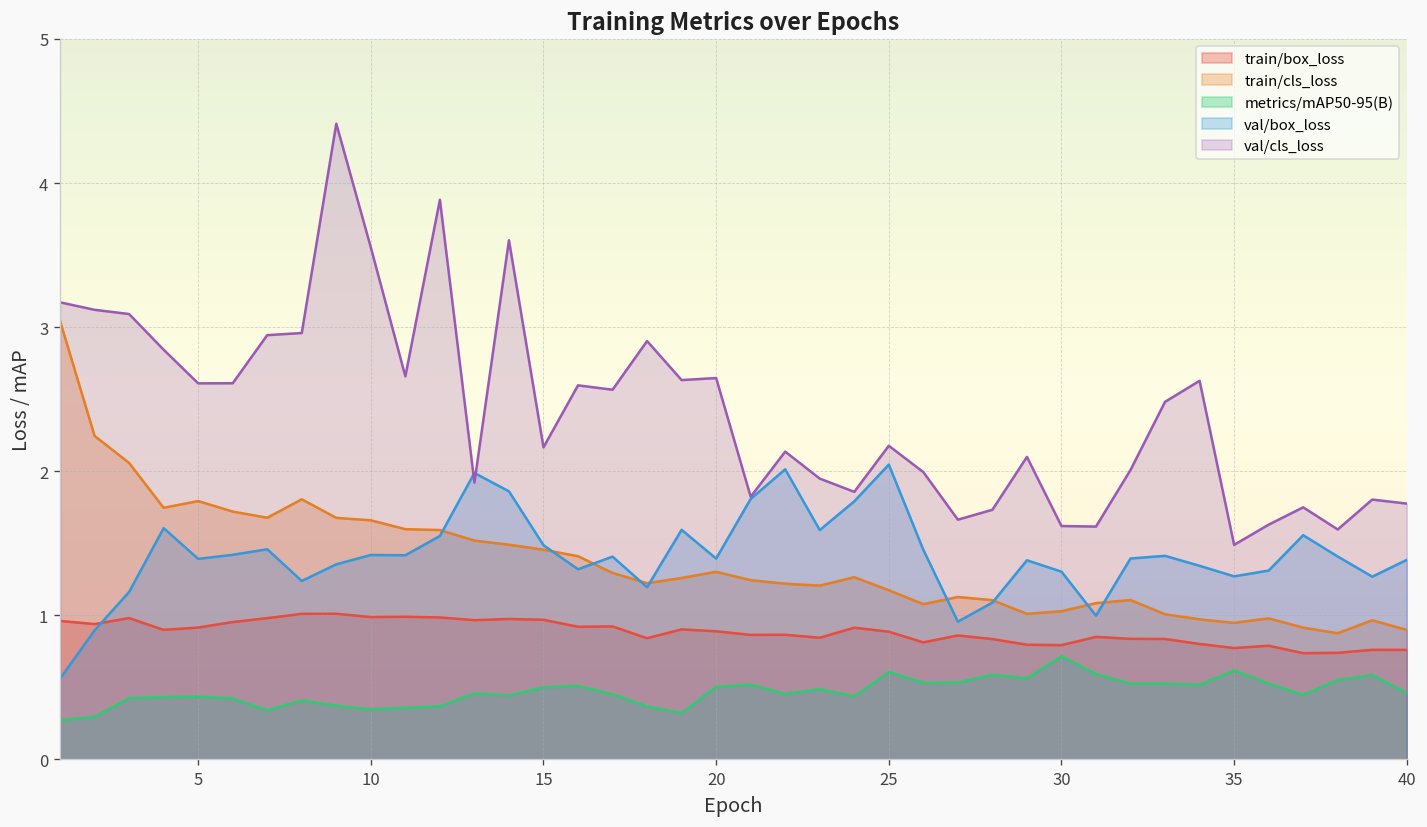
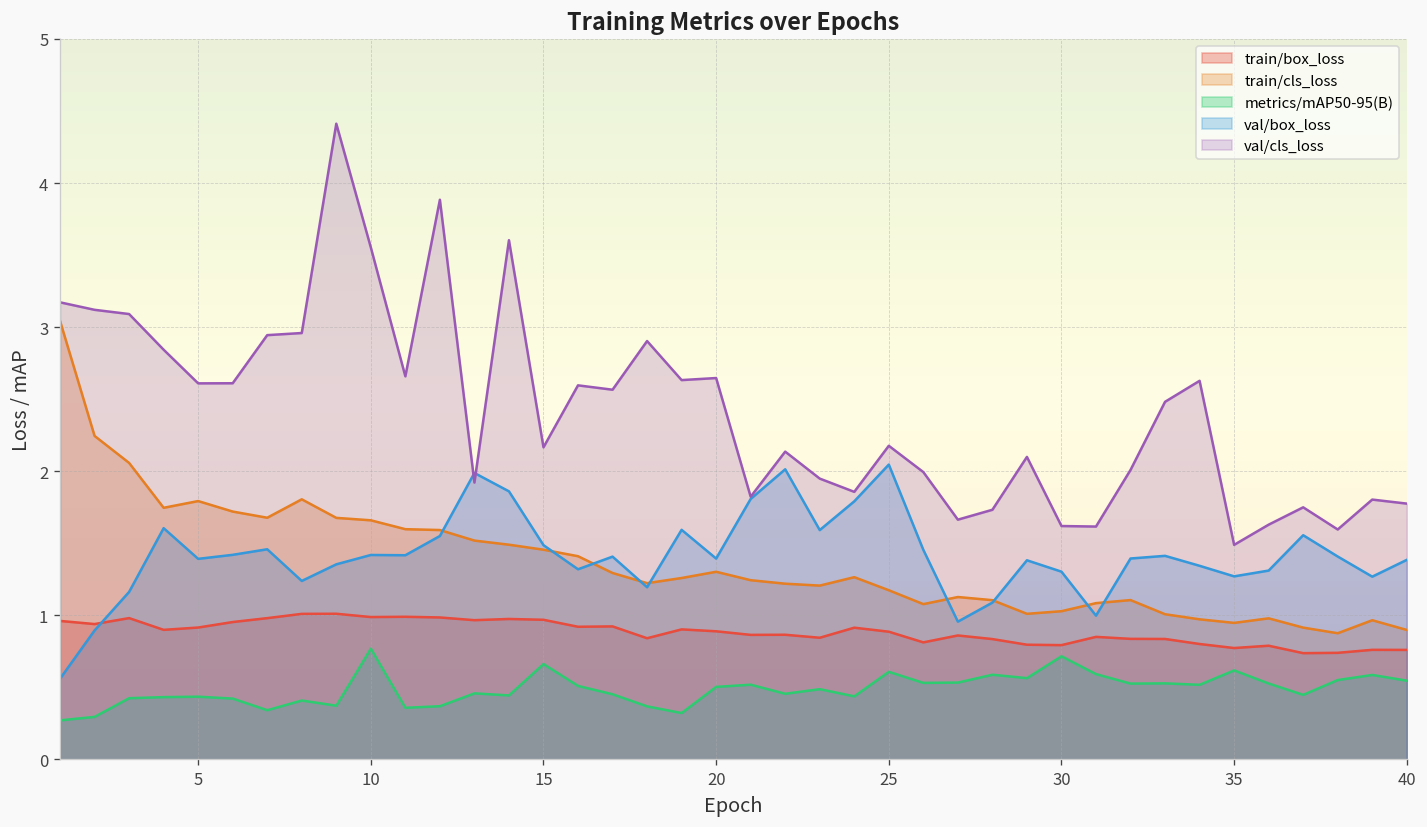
  {
    "metrics/mAP50-95(B)": {
      "5": 0.44,
-     "10": 0.35,
-     "15": 0.50,
+     "10": 0.77,
+     "15": 0.66,
      "20": 0.50,
      "25": 0.61,
      "30": 0.72,
      "35": 0.62,
-     "40": 0.46
+     "40": 0.55
    }
  }
